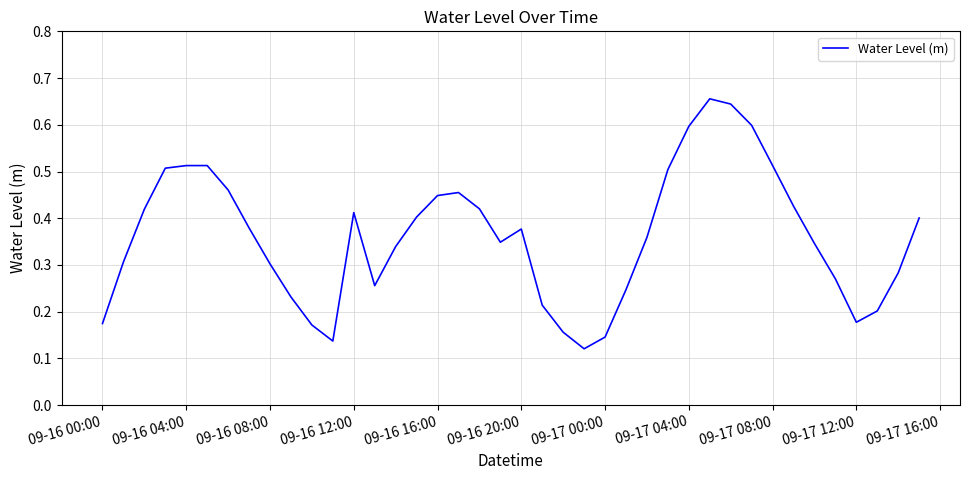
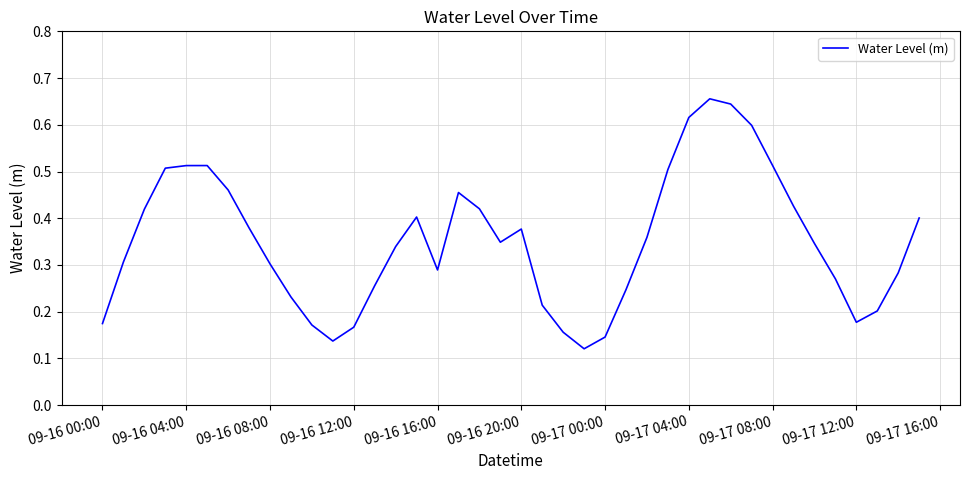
  {
    "09-16 00:00": 0.17,
    "09-16 04:00": 0.51,
    "09-16 08:00": 0.30,
-   "09-16 12:00": 0.41,
-   "09-16 16:00": 0.45,
+   "09-16 12:00": 0.17,
+   "09-16 16:00": 0.29,
    "09-16 20:00": 0.38,
    "09-17 00:00": 0.15,
-   "09-17 04:00": 0.60,
+   "09-17 04:00": 0.62,
    "09-17 08:00": 0.51,
    "09-17 12:00": 0.18
  }
